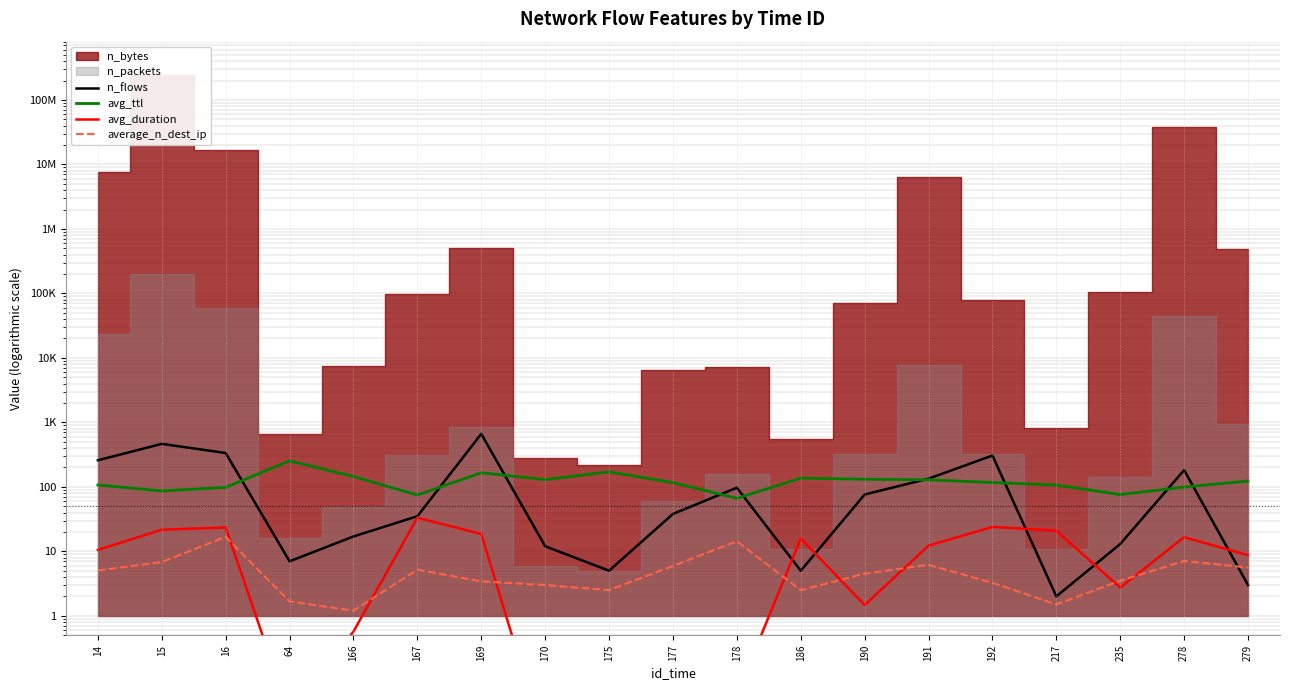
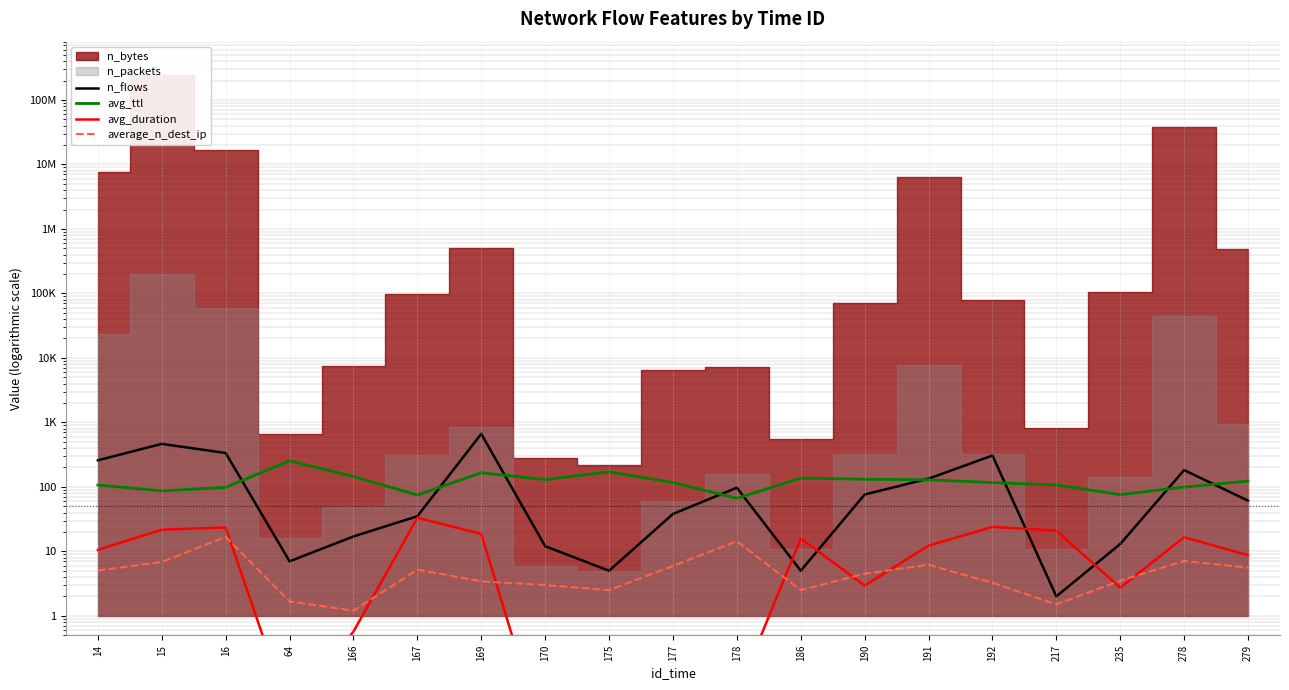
  {
    "n_flows": {
      "14": 260,
      "15": 500,
      "16": 300,
      "64": 7,
      "166": 17,
      "169": 700,
      "170": 12,
      "175": 5,
      "177": 40,
      "178": 100,
      "186": 5,
      "190": 80,
      "192": 300,
      "217": 2,
      "235": 13,
      "278": 180,
-     "279": 3
+     "279": 60
    },
    "avg_ttl": {
      "14": 110,
      "15": 90,
      "16": 100,
      "64": 250,
      "166": 140,
      "167": 70,
      "169": 170,
      "170": 130,
      "175": 170,
      "177": 120,
      "178": 70,
      "186": 140,
      "190": 130,
      "192": 120,
      "217": 110,
      "235": 80,
      "278": 100,
      "279": 120
    },
    "avg_duration": {
      "14": 11,
      "15": 22,
      "16": 23,
      "166": 0.6,
      "169": 19,
      "186": 16,
-     "190": 1.5,
+     "190": 3,
      "191": 12,
      "192": 24,
      "217": 21,
      "235": 2.7,
      "278": 17,
      "279": 9
    },
    "average_n_dest_ip": {
      "14": 5,
      "15": 7,
      "16": 17,
      "64": 1.7,
      "166": 1.2,
      "167": 5,
      "169": 3,
      "170": 3,
      "175": 2.5,
      "177": 6,
      "178": 14,
      "186": 2.5,
      "190": 5,
      "191": 6,
      "192": 3,
      "217": 1.5,
      "235": 4,
      "278": 7,
      "279": 6
    }
  }
